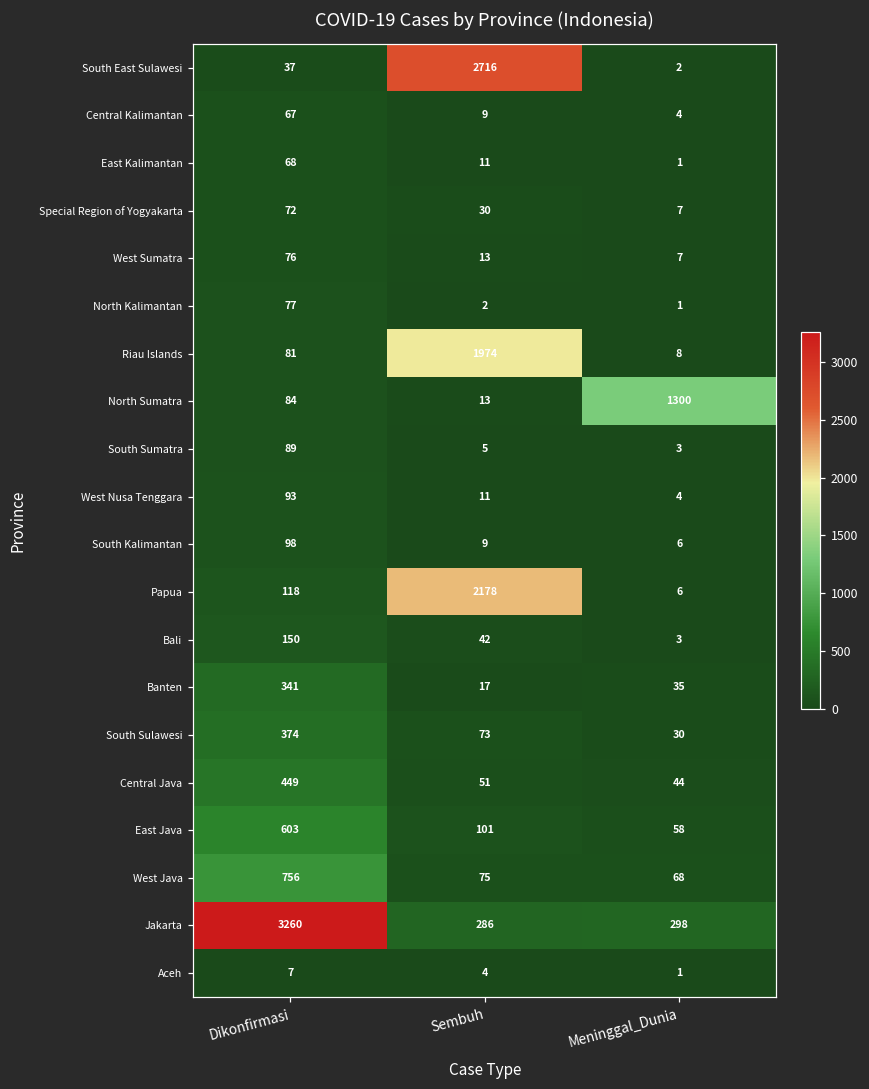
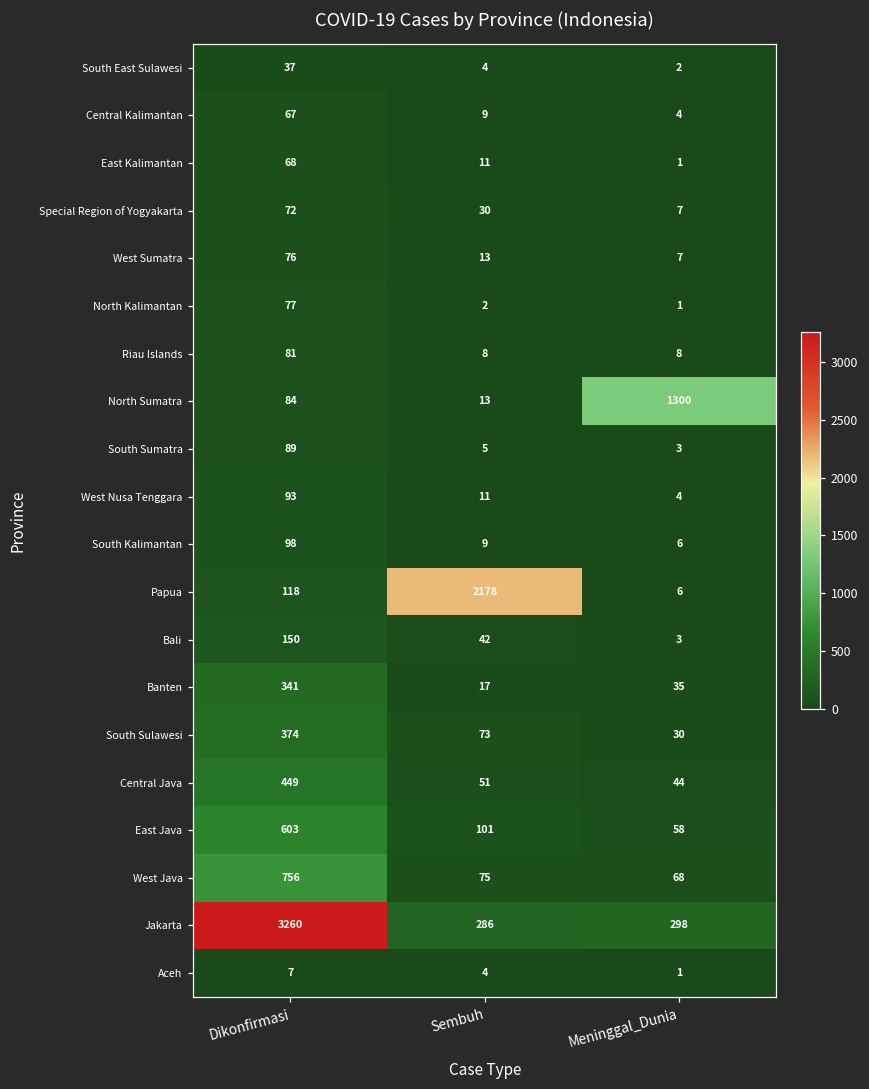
  {
    "South East Sulawesi": {
      "Dikonfirmasi": 37,
-     "Sembuh": 2716,
+     "Sembuh": 4,
      "Meninggal_Dunia": 2
    },
    "Central Kalimantan": {
      "Dikonfirmasi": 67,
      "Sembuh": 9,
      "Meninggal_Dunia": 4
    },
    "East Kalimantan": {
      "Dikonfirmasi": 68,
      "Sembuh": 11,
      "Meninggal_Dunia": 1
    },
    "Special Region of Yogyakarta": {
      "Dikonfirmasi": 72,
      "Sembuh": 30,
      "Meninggal_Dunia": 7
    },
    "West Sumatra": {
      "Dikonfirmasi": 76,
      "Sembuh": 13,
      "Meninggal_Dunia": 7
    },
    "North Kalimantan": {
      "Dikonfirmasi": 77,
      "Sembuh": 2,
      "Meninggal_Dunia": 1
    },
    "Riau Islands": {
      "Dikonfirmasi": 81,
-     "Sembuh": 1974,
+     "Sembuh": 8,
      "Meninggal_Dunia": 8
    },
    "North Sumatra": {
      "Dikonfirmasi": 84,
      "Sembuh": 13,
      "Meninggal_Dunia": 1300
    },
    "South Sumatra": {
      "Dikonfirmasi": 89,
      "Sembuh": 5,
      "Meninggal_Dunia": 3
    },
    "West Nusa Tenggara": {
      "Dikonfirmasi": 93,
      "Sembuh": 11,
      "Meninggal_Dunia": 4
    },
    "South Kalimantan": {
      "Dikonfirmasi": 98,
      "Sembuh": 9,
      "Meninggal_Dunia": 6
    },
    "Papua": {
      "Dikonfirmasi": 118,
      "Sembuh": 2178,
      "Meninggal_Dunia": 6
    },
    "Bali": {
      "Dikonfirmasi": 150,
      "Sembuh": 42,
      "Meninggal_Dunia": 3
    },
    "Banten": {
      "Dikonfirmasi": 341,
      "Sembuh": 17,
      "Meninggal_Dunia": 35
    },
    "South Sulawesi": {
      "Dikonfirmasi": 374,
      "Sembuh": 73,
      "Meninggal_Dunia": 30
    },
    "Central Java": {
      "Dikonfirmasi": 449,
      "Sembuh": 51,
      "Meninggal_Dunia": 44
    },
    "East Java": {
      "Dikonfirmasi": 603,
      "Sembuh": 101,
      "Meninggal_Dunia": 58
    },
    "West Java": {
      "Dikonfirmasi": 756,
      "Sembuh": 75,
      "Meninggal_Dunia": 68
    },
    "Jakarta": {
      "Dikonfirmasi": 3260,
      "Sembuh": 286,
      "Meninggal_Dunia": 298
    },
    "Aceh": {
      "Dikonfirmasi": 7,
      "Sembuh": 4,
      "Meninggal_Dunia": 1
    }
  }
